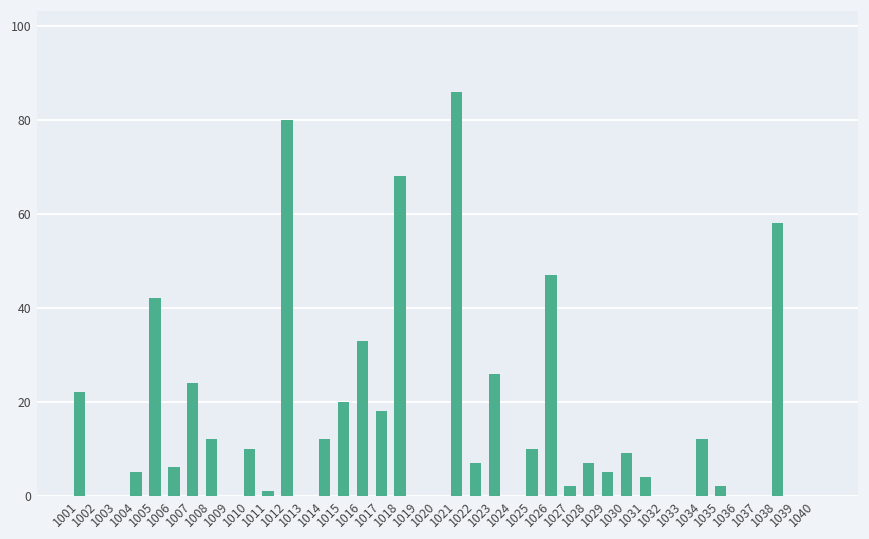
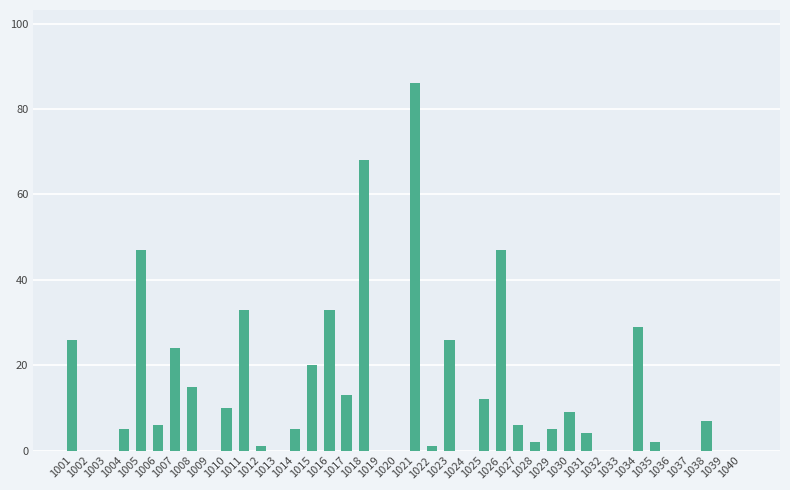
  {
-   "1001": 22,
+   "1001": 26,
    "1002": 0,
    "1003": 0,
    "1004": 5,
-   "1005": 42,
+   "1005": 47,
    "1006": 6,
    "1007": 24,
-   "1008": 12,
+   "1008": 15,
    "1009": 0,
    "1010": 10,
-   "1011": 1,
-   "1012": 80,
+   "1011": 33,
+   "1012": 1,
    "1013": 0,
-   "1014": 12,
+   "1014": 5,
    "1015": 20,
    "1016": 33,
-   "1017": 18,
+   "1017": 13,
    "1018": 68,
    "1019": 0,
    "1020": 0,
    "1021": 86,
-   "1022": 7,
+   "1022": 1,
    "1023": 26,
    "1024": 0,
-   "1025": 10,
+   "1025": 12,
    "1026": 47,
-   "1027": 2,
-   "1028": 7,
+   "1027": 6,
+   "1028": 2,
    "1029": 5,
    "1030": 9,
    "1031": 4,
    "1032": 0,
    "1033": 0,
-   "1034": 12,
+   "1034": 29,
    "1035": 2,
    "1036": 0,
    "1037": 0,
-   "1038": 58,
+   "1038": 7,
    "1039": 0,
    "1040": 0
  }
